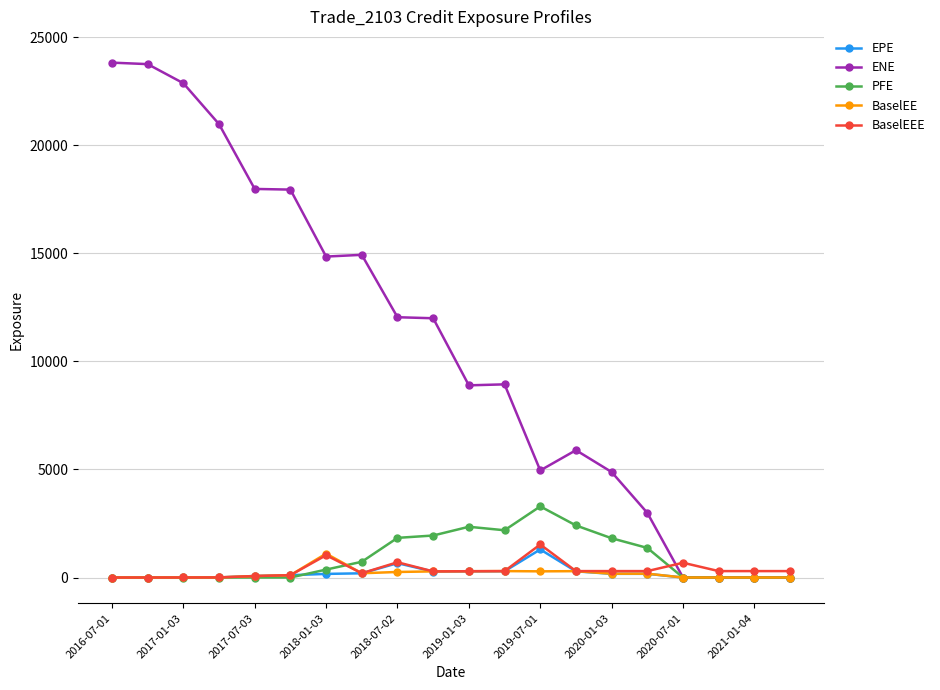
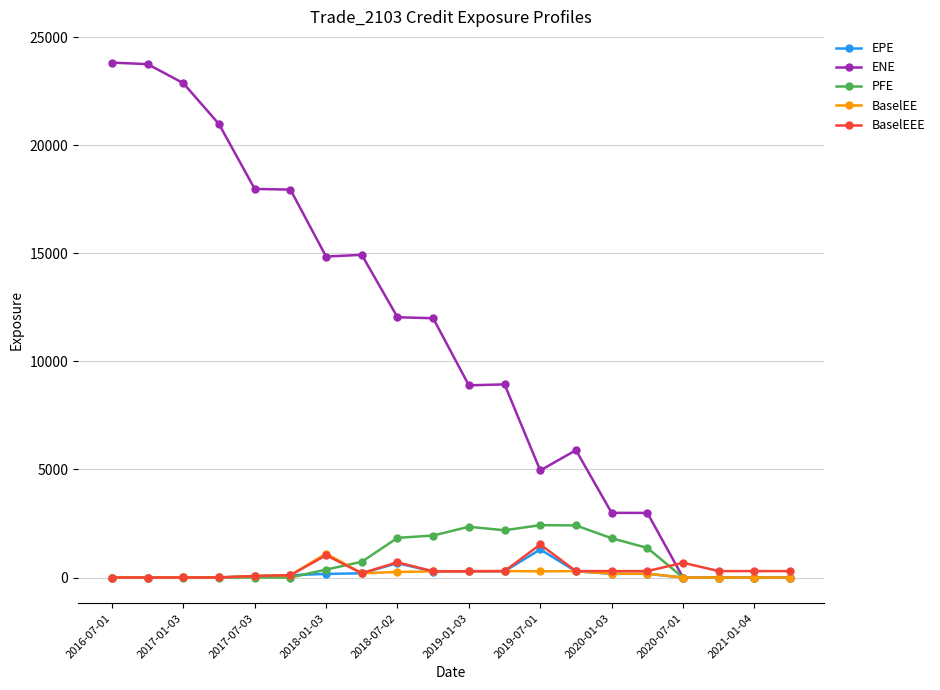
  {
    "EPE": {
      "2018-01-03": 200,
      "2019-07-01": 1300
    },
    "ENE": {
      "2016-07-01": 23800,
      "2017-01-03": 22900,
      "2017-07-03": 18000,
      "2018-01-03": 14900,
      "2018-07-02": 12000,
      "2019-01-03": 8900,
      "2019-07-01": 5000,
-     "2020-01-03": 4900
+     "2020-01-03": 3000
    },
    "PFE": {
      "2018-01-03": 400,
      "2018-07-02": 1800,
      "2019-01-03": 2300,
-     "2019-07-01": 3300,
+     "2019-07-01": 2400,
      "2020-01-03": 1800
    },
    "BaselEE": {
      "2018-07-02": 300,
      "2019-07-01": 300
    },
    "BaselEEE": {
      "2019-07-01": 1500,
      "2020-01-03": 300,
      "2020-07-01": 700,
      "2021-01-04": 300
    }
  }
